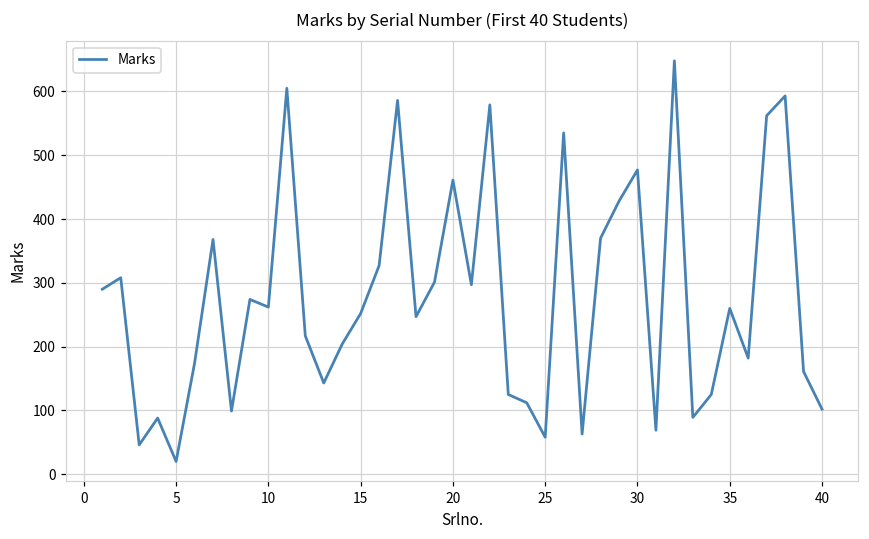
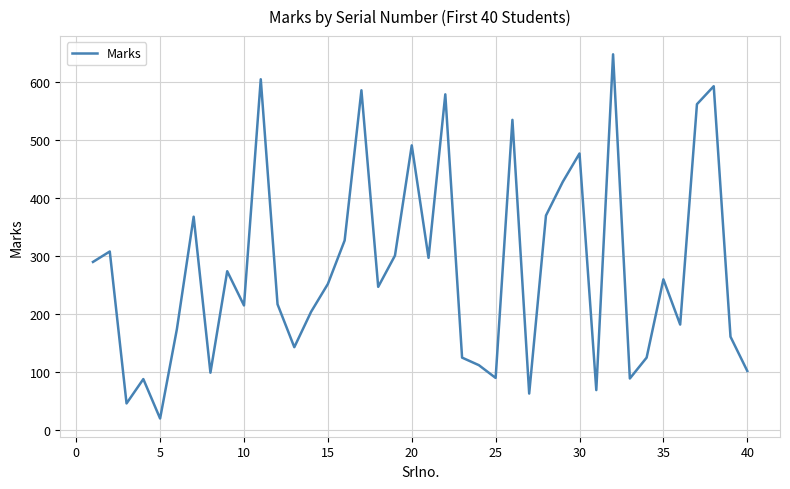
  {
    "5": 20,
-   "10": 260,
+   "10": 220,
    "15": 250,
-   "20": 460,
-   "25": 60,
+   "20": 490,
+   "25": 90,
    "30": 480,
    "35": 260,
    "40": 100
  }
